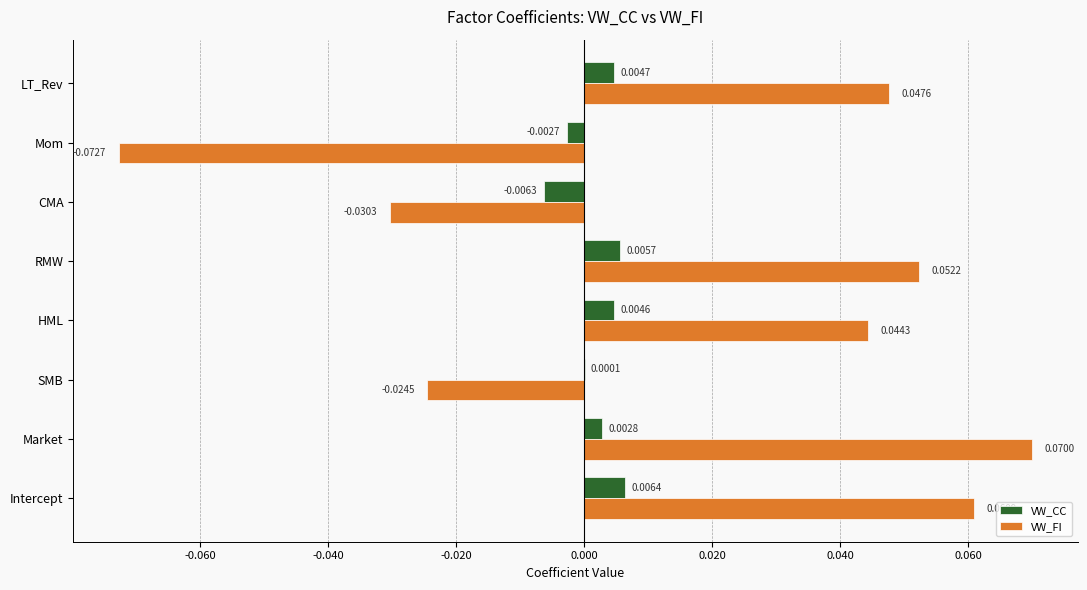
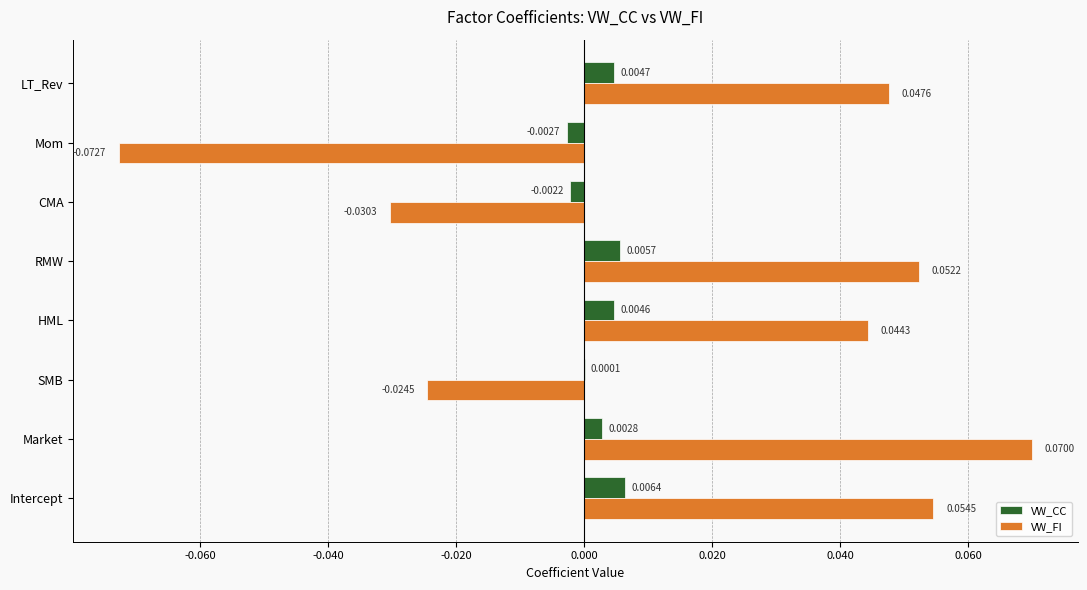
  {
    "VW_CC": {
      "LT_Rev": 0.0047,
      "Mom": -0.0027,
-     "CMA": -0.0063,
+     "CMA": -0.0022,
      "RMW": 0.0057,
      "HML": 0.0046,
      "SMB": 0.0001,
      "Market": 0.0028,
      "Intercept": 0.0064
    },
    "VW_FI": {
-     "Intercept": 0.061
+     "Intercept": 0.055
    }
  }
